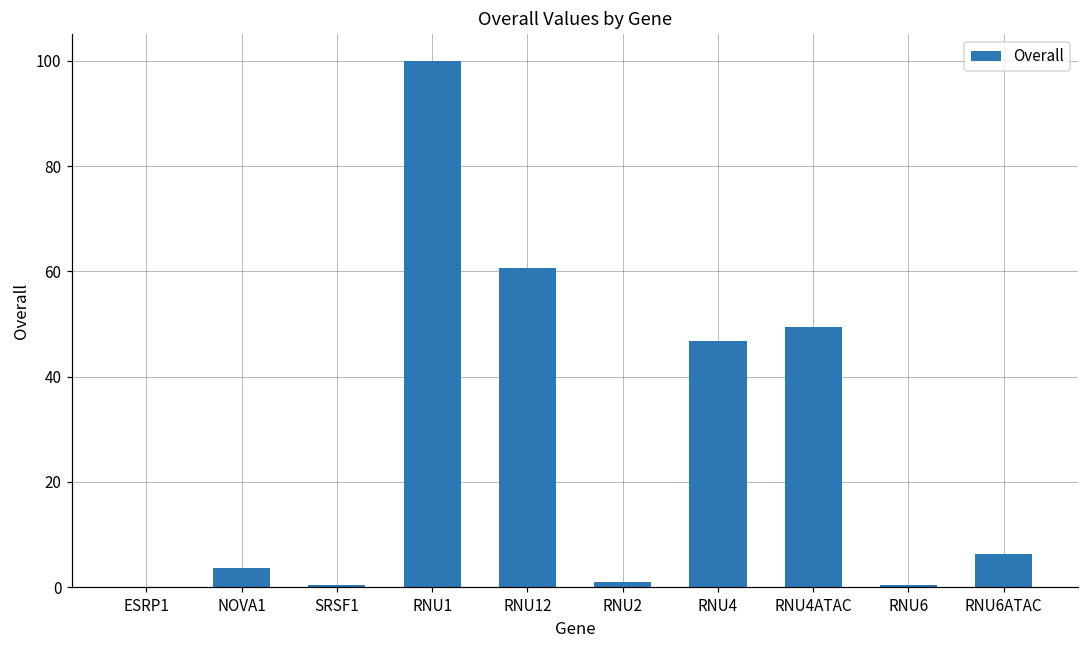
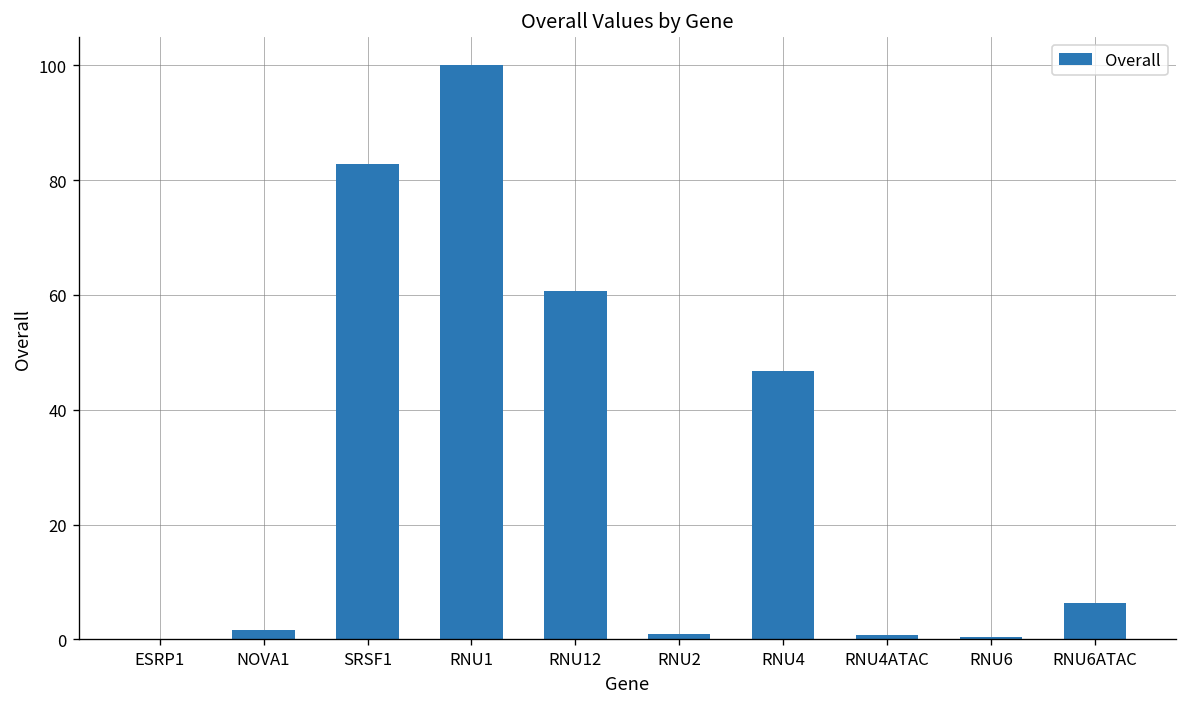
  {
    "ESRP1": 0,
-   "NOVA1": 4,
-   "SRSF1": 0,
+   "NOVA1": 2,
+   "SRSF1": 83,
    "RNU1": 100,
    "RNU12": 61,
    "RNU2": 1,
    "RNU4": 47,
-   "RNU4ATAC": 49,
+   "RNU4ATAC": 1,
    "RNU6ATAC": 6
  }
